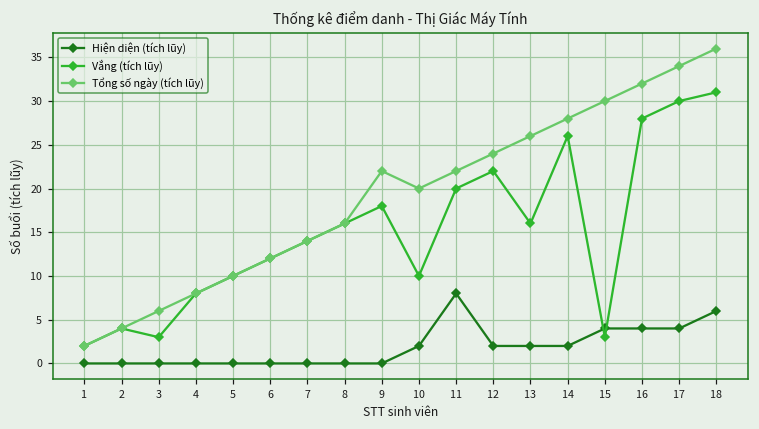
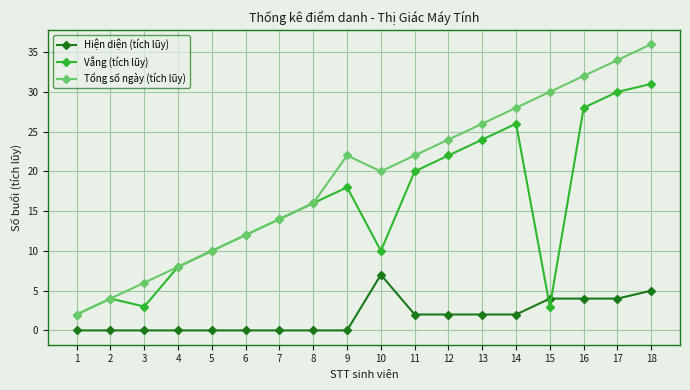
  {
    "Hiện diện (tích lũy)": {
      "1": 0,
      "2": 0,
      "3": 0,
      "4": 0,
      "5": 0,
      "6": 0,
      "7": 0,
      "8": 0,
      "9": 0,
-     "10": 2,
-     "11": 8,
+     "10": 7,
+     "11": 2,
      "12": 2,
      "13": 2,
      "14": 2,
      "15": 4,
      "16": 4,
      "17": 4,
-     "18": 6
+     "18": 5
    },
    "Vắng (tích lũy)": {
      "3": 3,
      "9": 18,
      "10": 10,
      "11": 20,
      "12": 22,
-     "13": 16,
+     "13": 24,
      "14": 26,
      "15": 3,
      "16": 28,
      "17": 30,
      "18": 31
    },
    "Tổng số ngày (tích lũy)": {
      "3": 6,
      "9": 22,
      "10": 20,
      "11": 22,
      "12": 24,
      "13": 26,
      "14": 28,
      "15": 30,
      "16": 32,
      "17": 34,
      "18": 36
    }
  }
